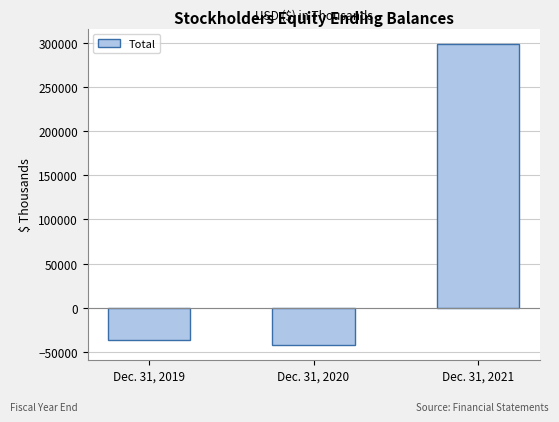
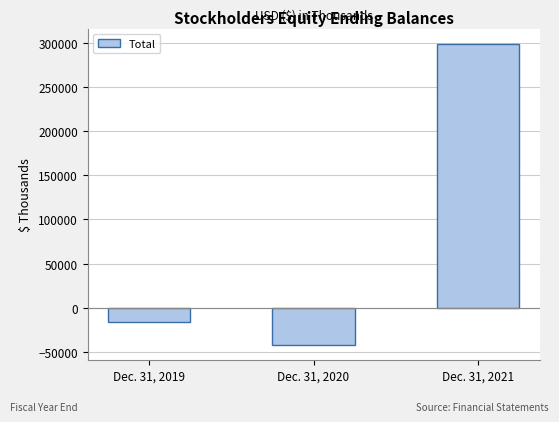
  {
-   "Dec. 31, 2019": -40000,
+   "Dec. 31, 2019": -20000,
    "Dec. 31, 2020": -40000,
    "Dec. 31, 2021": 300000
  }
